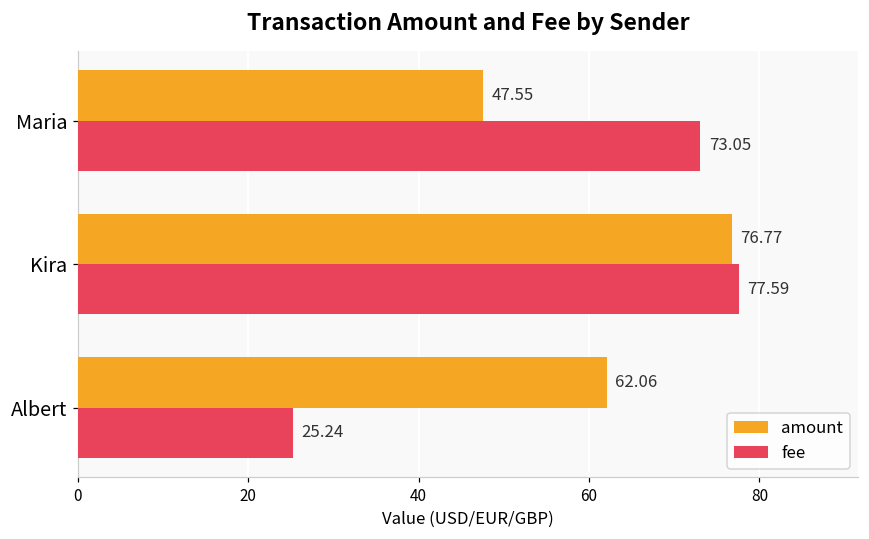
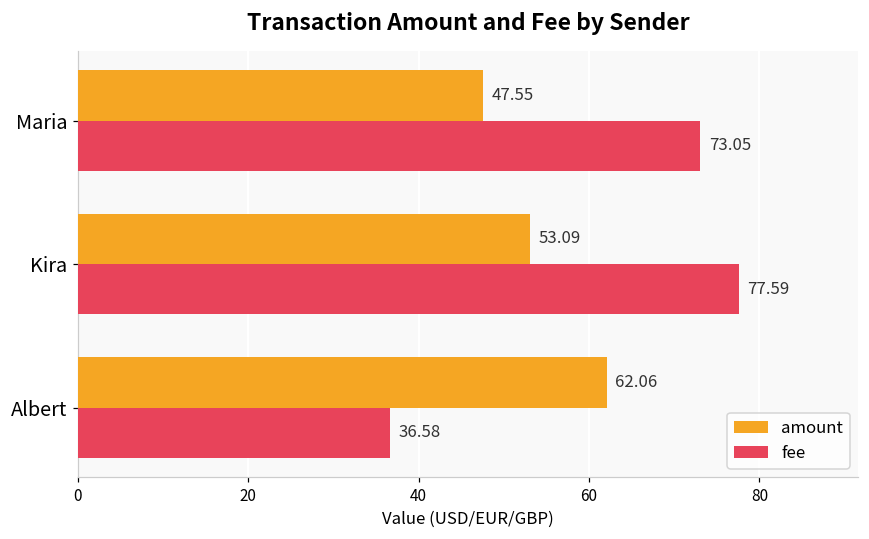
  {
    "amount": {
      "Maria": 47.55,
-     "Kira": 76.77,
+     "Kira": 53.09,
      "Albert": 62.06
    },
    "fee": {
      "Maria": 73.05,
      "Kira": 77.59,
-     "Albert": 25.24
+     "Albert": 36.58
    }
  }
